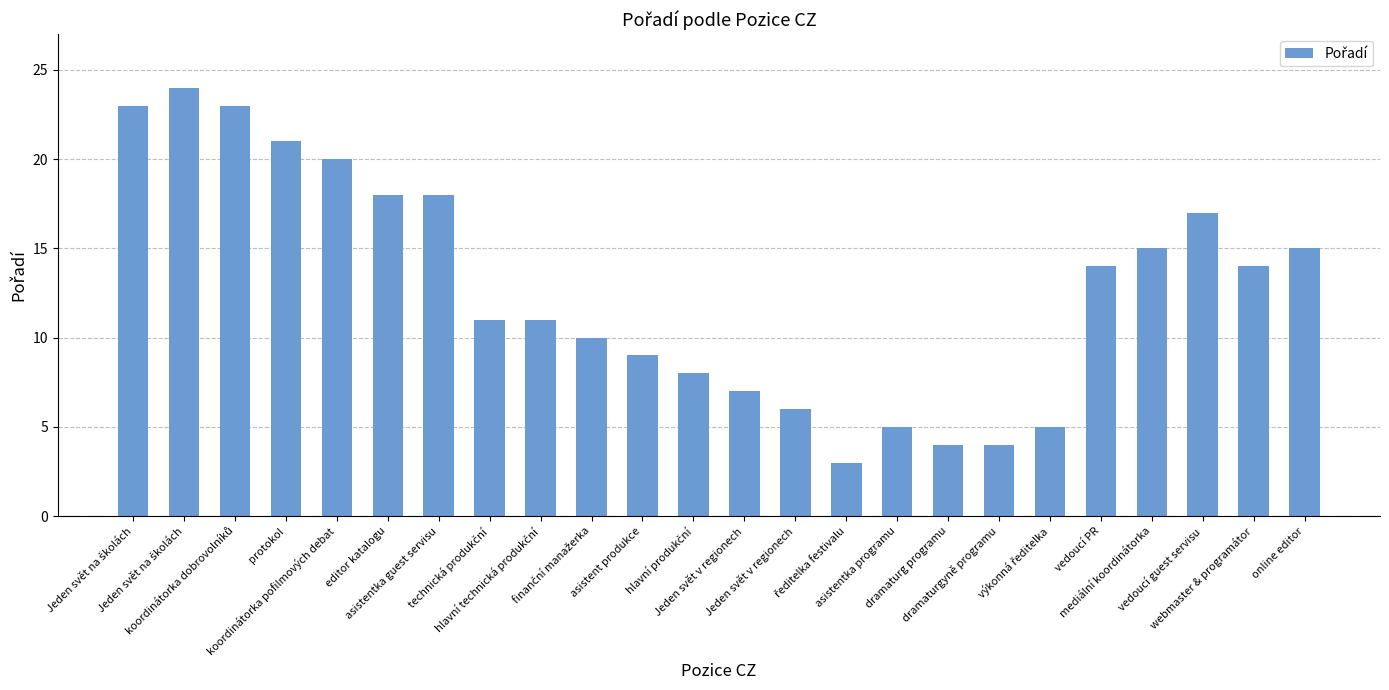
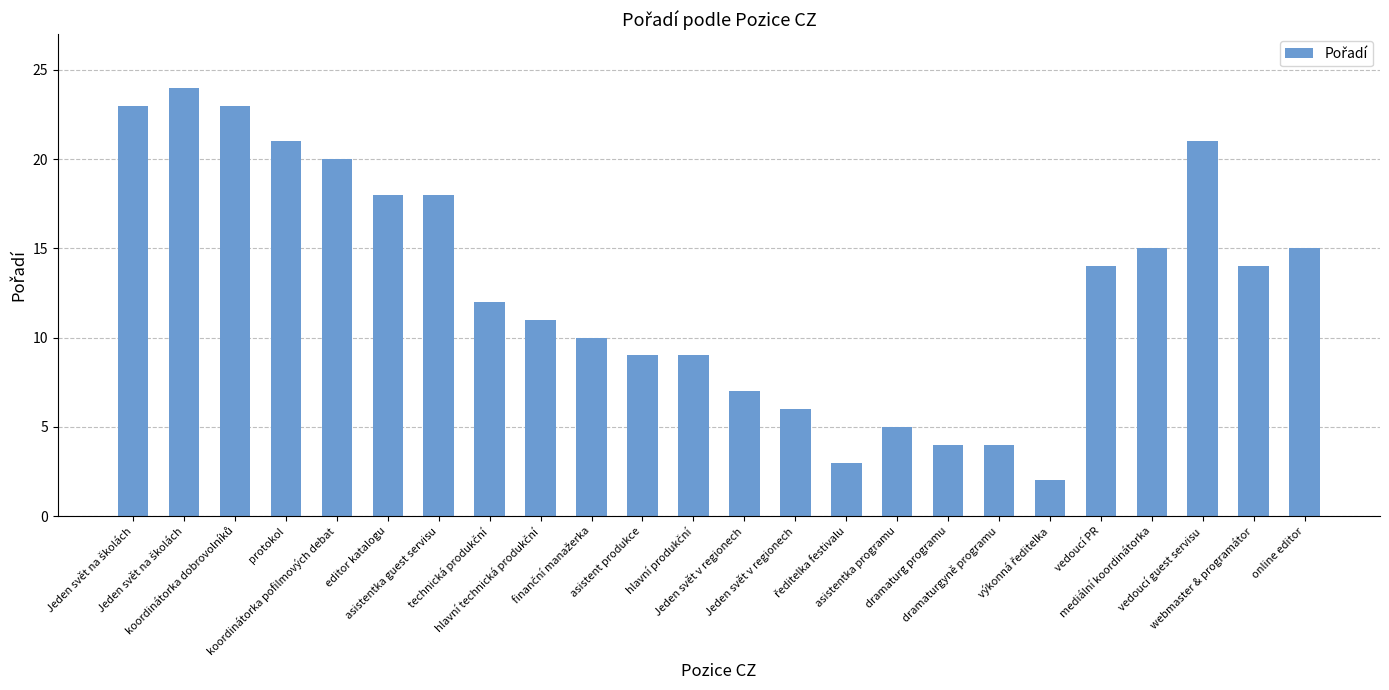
  {
    "koordinátorka dobrovolníků": 23,
    "protokol": 21,
    "koordinátorka pofilmových debat": 20,
    "editor katalogu": 18,
    "asistentka guest servisu": 18,
-   "technická produkční": 11,
+   "technická produkční": 12,
    "hlavní technická produkční": 11,
    "finanční manažerka": 10,
    "asistent produkce": 9,
-   "hlavní produkční": 8,
+   "hlavní produkční": 9,
    "ředitelka festivalu": 3,
    "asistentka programu": 5,
    "dramaturg programu": 4,
    "dramaturgyně programu": 4,
-   "výkonná ředitelka": 5,
+   "výkonná ředitelka": 2,
    "vedoucí PR": 14,
    "mediální koordinátorka": 15,
-   "vedoucí guest servisu": 17,
+   "vedoucí guest servisu": 21,
    "webmaster & programátor": 14,
    "online editor": 15
  }
